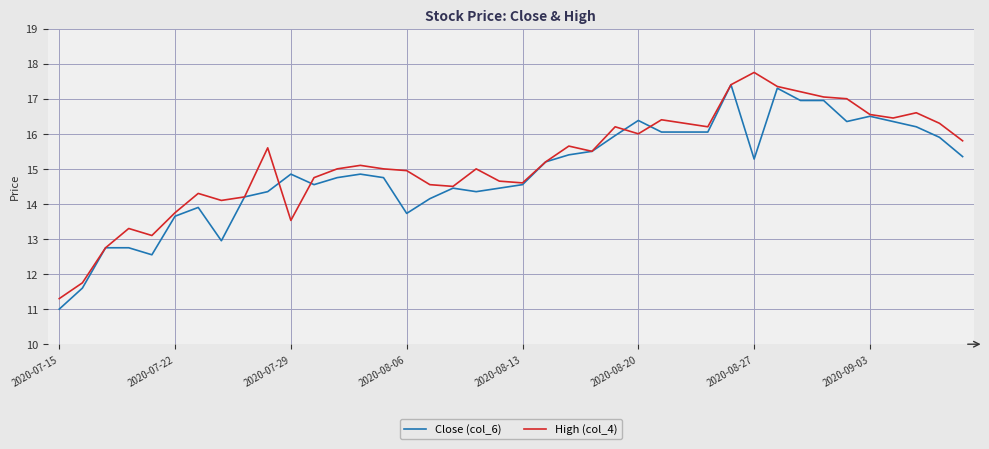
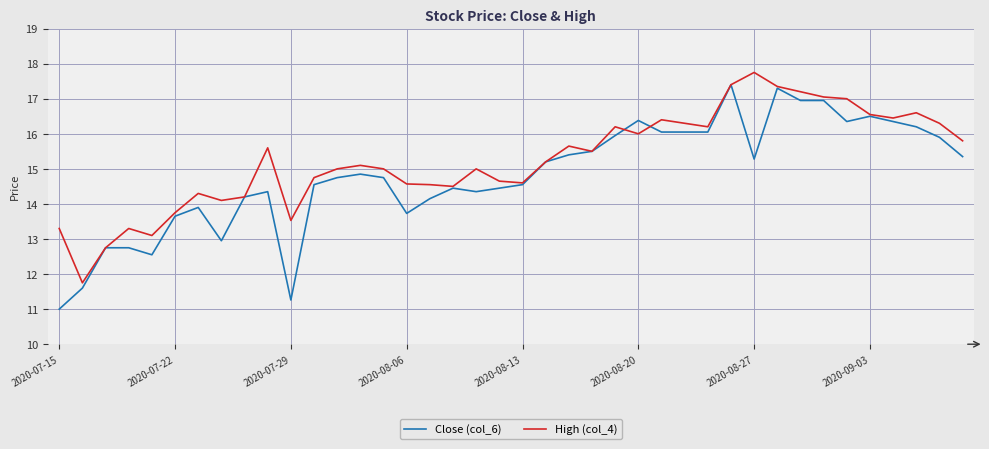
  {
    "Close (col_6)": {
      "2020-07-15": 11.0,
      "2020-07-22": 13.7,
-     "2020-07-29": 14.9,
+     "2020-07-29": 11.3,
      "2020-08-06": 13.7,
      "2020-08-20": 16.4,
      "2020-08-27": 15.3
    },
    "High (col_4)": {
-     "2020-07-15": 11.3,
+     "2020-07-15": 13.3,
      "2020-07-22": 13.8,
      "2020-07-29": 13.5,
-     "2020-08-06": 15.0,
+     "2020-08-06": 14.6,
      "2020-08-20": 16.0,
      "2020-08-27": 17.8
    }
  }
